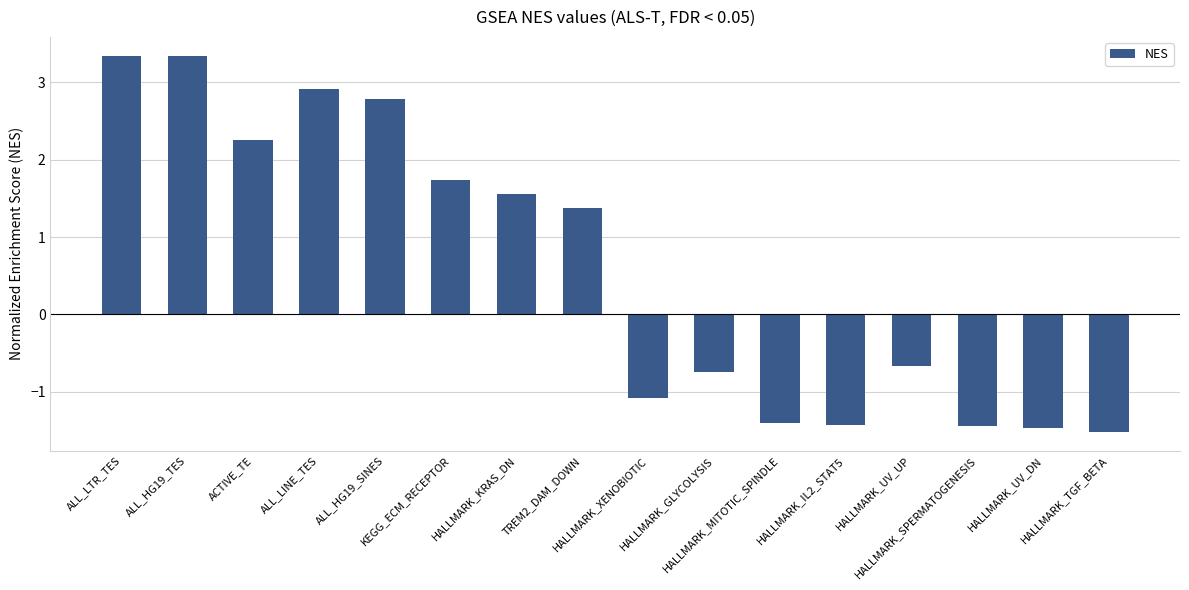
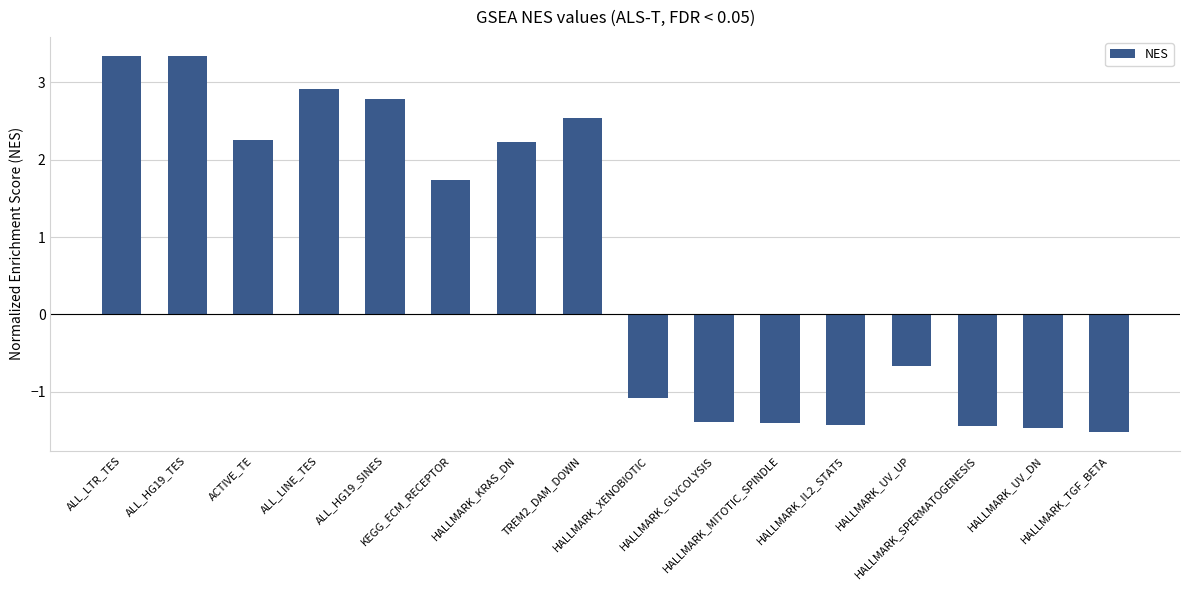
  {
    "ALL_LTR_TES": 3.3,
    "ALL_HG19_TES": 3.3,
    "ACTIVE_TE": 2.3,
    "ALL_LINE_TES": 2.9,
    "ALL_HG19_SINES": 2.8,
    "KEGG_ECM_RECEPTOR": 1.7,
-   "HALLMARK_KRAS_DN": 1.6,
-   "TREM2_DAM_DOWN": 1.4,
+   "HALLMARK_KRAS_DN": 2.2,
+   "TREM2_DAM_DOWN": 2.5,
    "HALLMARK_XENOBIOTIC": -1.1,
-   "HALLMARK_GLYCOLYSIS": -0.7,
+   "HALLMARK_GLYCOLYSIS": -1.4,
    "HALLMARK_MITOTIC_SPINDLE": -1.4,
    "HALLMARK_IL2_STAT5": -1.4,
    "HALLMARK_UV_UP": -0.7,
    "HALLMARK_SPERMATOGENESIS": -1.4,
    "HALLMARK_UV_DN": -1.5,
    "HALLMARK_TGF_BETA": -1.5
  }
